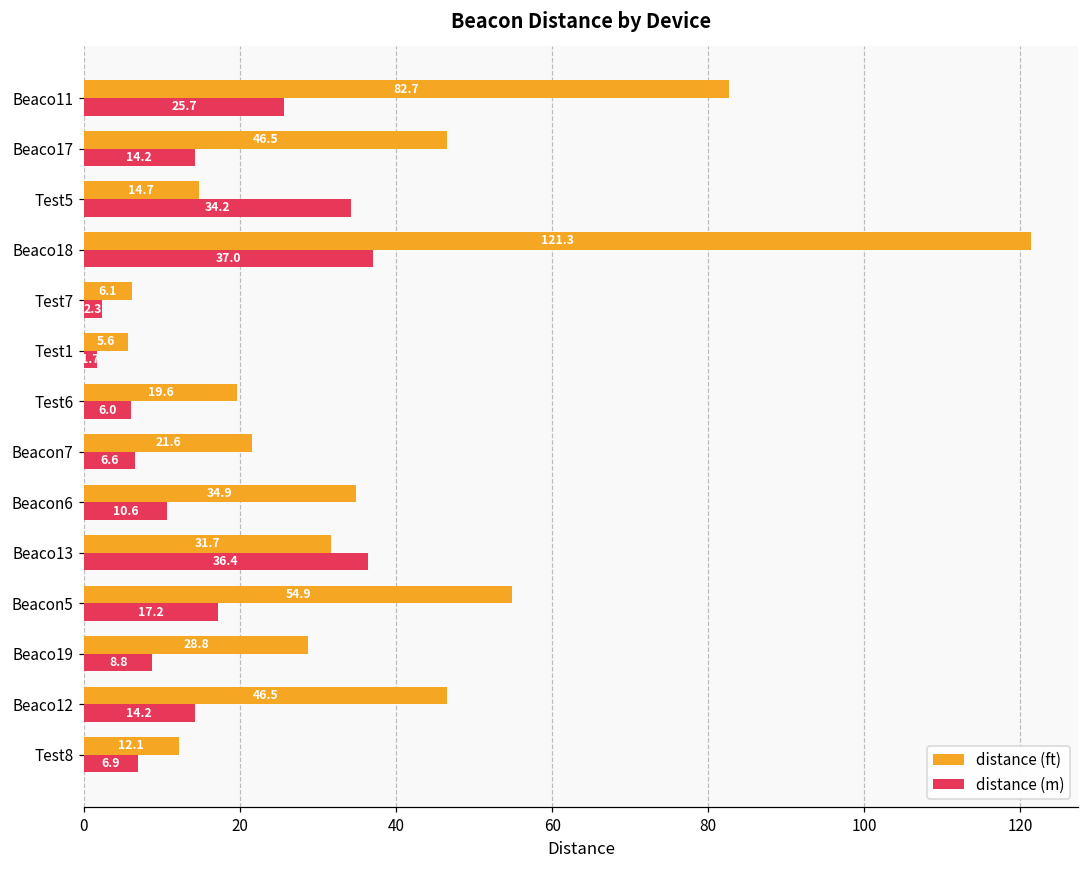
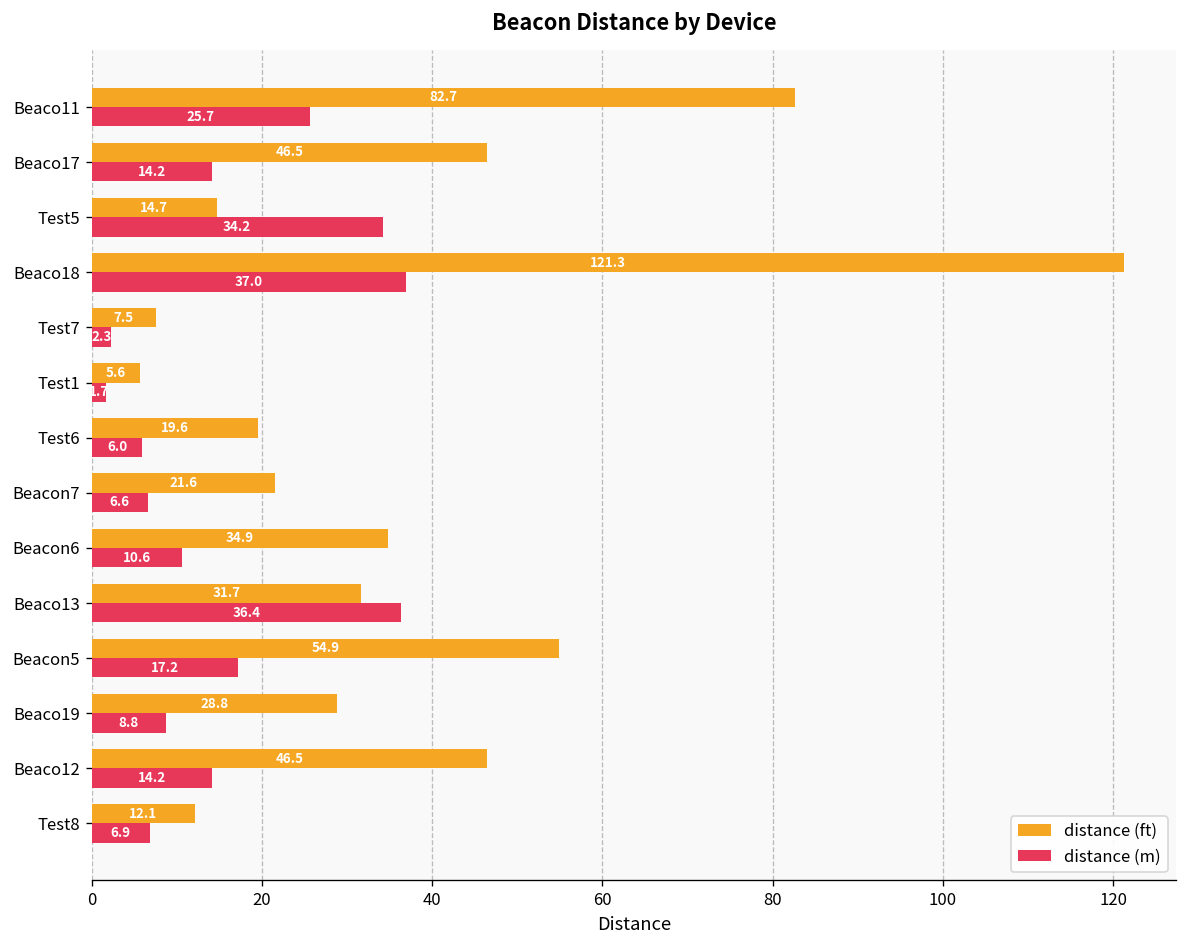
  {
    "distance (ft)": {
      "Beaco11": 82.7,
      "Beaco17": 46.5,
      "Test5": 14.7,
      "Beaco18": 121.3,
-     "Test7": 6.1,
+     "Test7": 7.5,
      "Test1": 5.6,
      "Test6": 19.6,
      "Beacon7": 21.6,
      "Beacon6": 34.9,
      "Beaco13": 31.7,
      "Beacon5": 54.9,
      "Beaco19": 28.8,
      "Beaco12": 46.5,
      "Test8": 12.1
    },
    "distance (m)": {
      "Beaco11": 25.7,
      "Beaco17": 14.2,
      "Test5": 34.2,
      "Beaco18": 37.0,
      "Test7": 2.3,
      "Test1": 1.7,
      "Test6": 6.0,
      "Beacon7": 6.6,
      "Beacon6": 10.6,
      "Beaco13": 36.4,
      "Beacon5": 17.2,
      "Beaco19": 8.8,
      "Beaco12": 14.2,
      "Test8": 6.9
    }
  }
